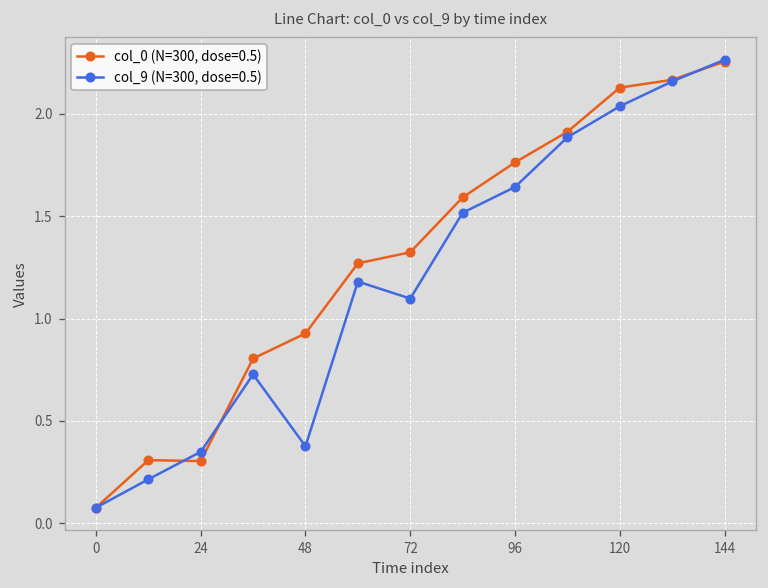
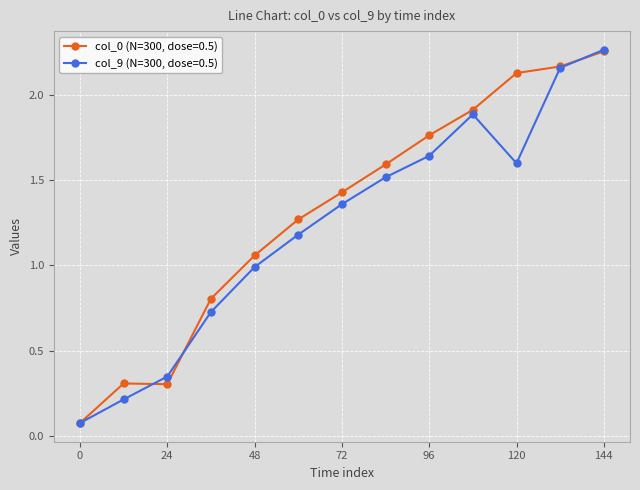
  {
    "col_0 (N=300, dose=0.5)": {
      "24": 0.30,
-     "48": 0.93,
-     "72": 1.32,
+     "48": 1.06,
+     "72": 1.43,
      "96": 1.76,
      "120": 2.13
    },
    "col_9 (N=300, dose=0.5)": {
      "24": 0.35,
-     "48": 0.38,
-     "72": 1.10,
+     "48": 0.99,
+     "72": 1.36,
      "96": 1.64,
-     "120": 2.04
+     "120": 1.60
    }
  }
